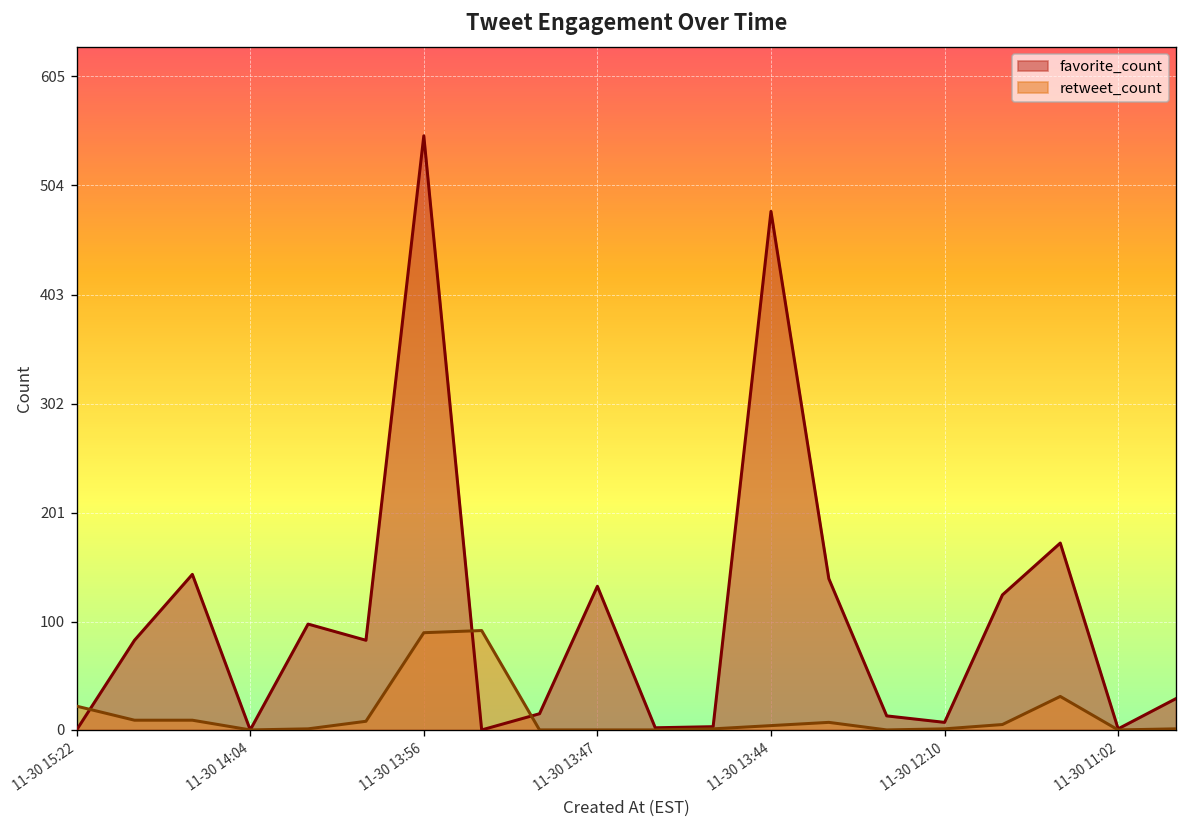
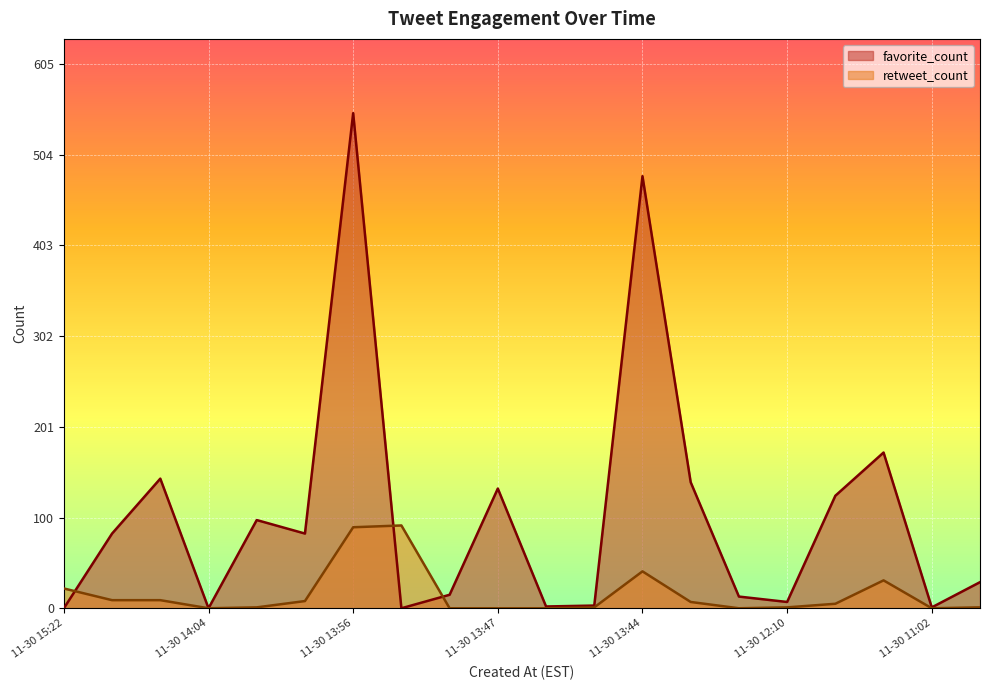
  {
    "favorite_count": {
      "11-30 15:22": 0,
      "11-30 13:56": 550,
      "11-30 13:47": 130,
      "11-30 13:44": 480
    },
    "retweet_count": {
      "11-30 15:22": 20,
      "11-30 13:56": 90,
      "11-30 13:47": 0,
-     "11-30 13:44": 0
+     "11-30 13:44": 40
    }
  }
